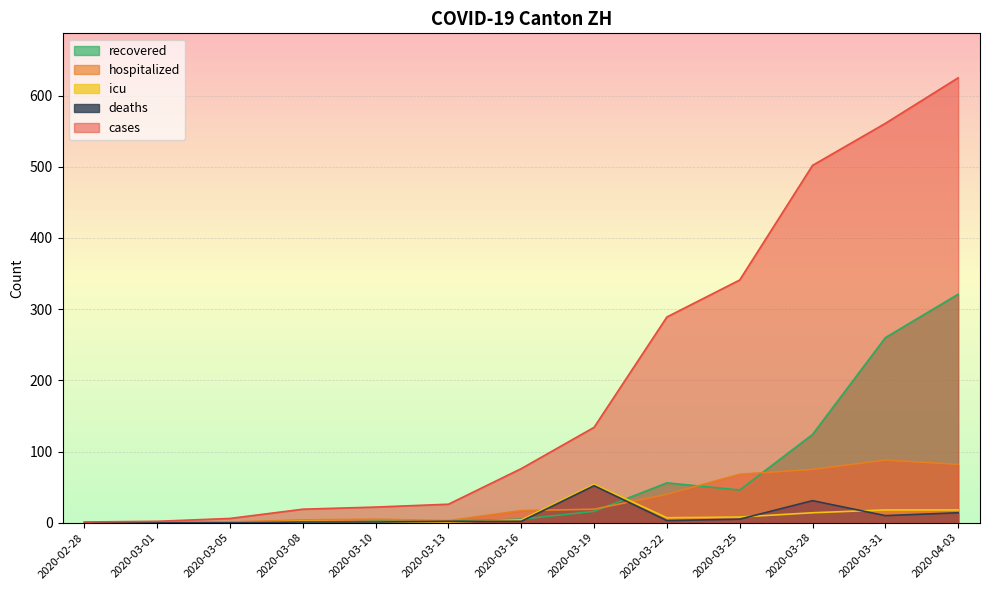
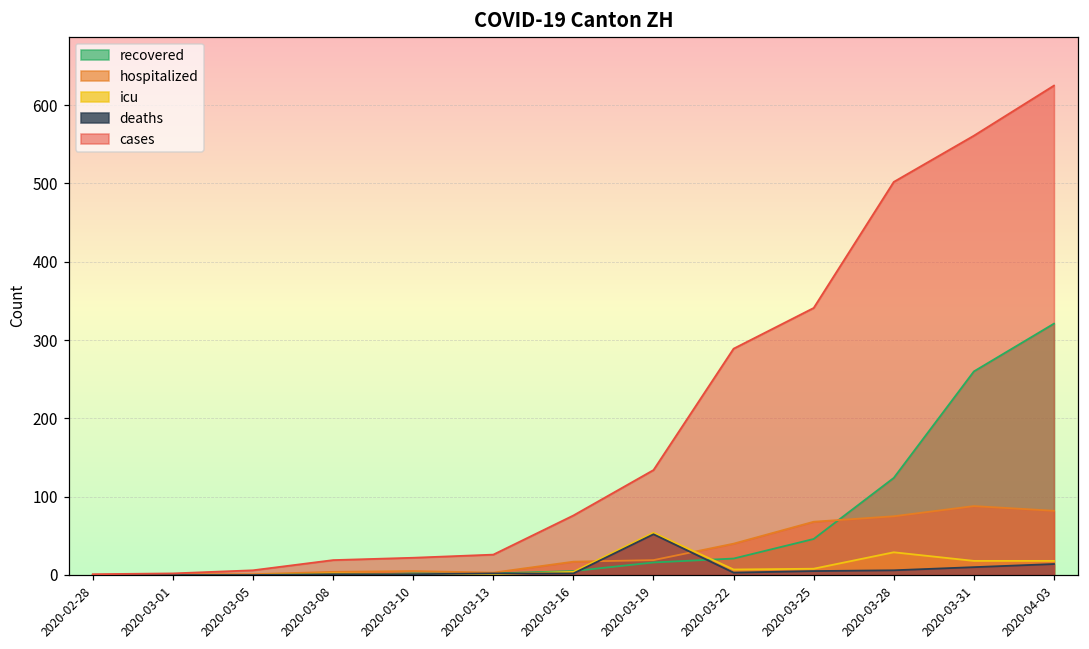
  {
    "recovered": {
-     "2020-03-22": 60,
+     "2020-03-22": 20,
      "2020-03-25": 50,
      "2020-03-28": 120,
      "2020-03-31": 260,
      "2020-04-03": 320
    },
    "icu": {
      "2020-03-22": 10,
-     "2020-03-28": 10,
+     "2020-03-28": 30,
      "2020-03-31": 20,
      "2020-04-03": 20
    },
    "deaths": {
      "2020-03-22": 0,
-     "2020-03-28": 30,
+     "2020-03-28": 10,
      "2020-03-31": 10,
      "2020-04-03": 10
    }
  }
